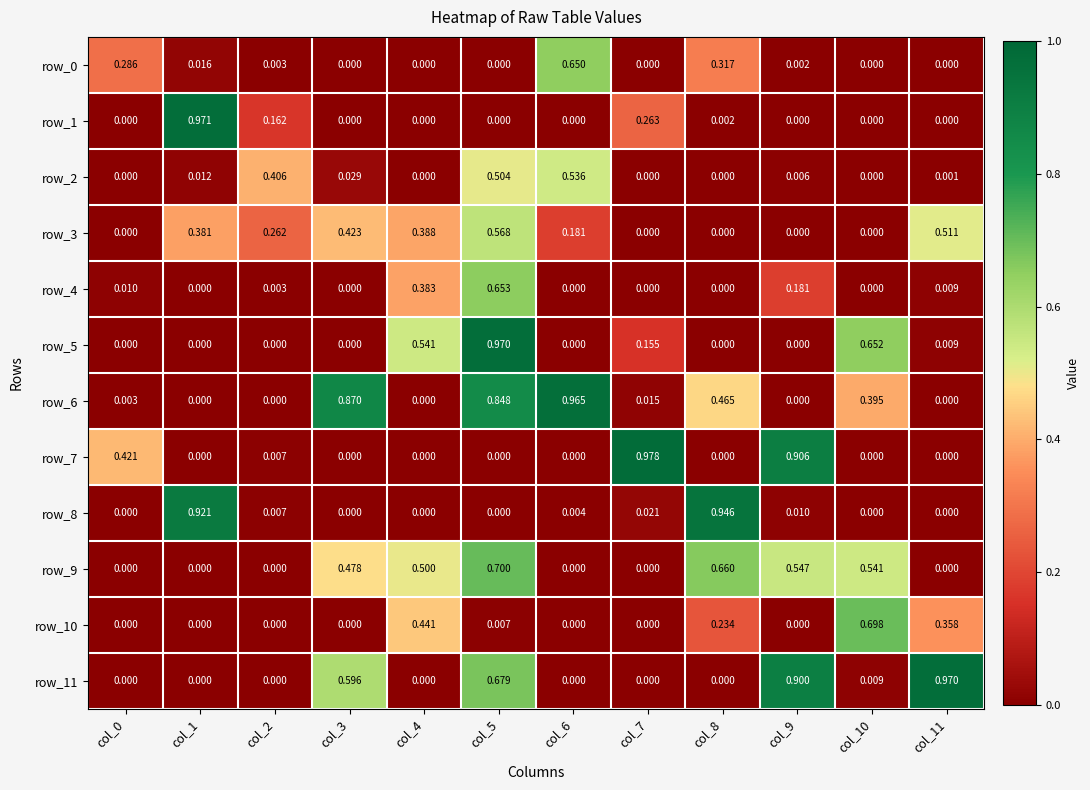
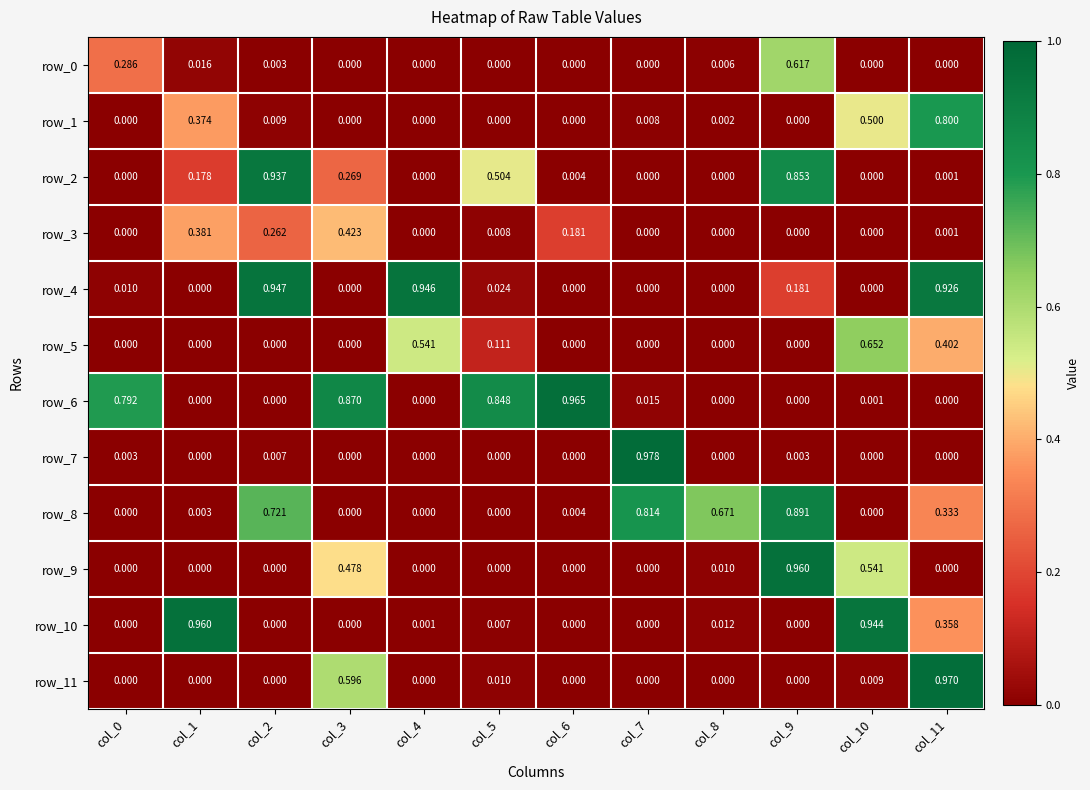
  {
    "row_0": {
      "col_0": 0.286,
      "col_1": 0.016,
      "col_2": 0.003,
      "col_3": 0.000,
      "col_4": 0.000,
      "col_5": 0.000,
-     "col_6": 0.650,
+     "col_6": 0.000,
      "col_7": 0.000,
-     "col_8": 0.317,
-     "col_9": 0.002,
+     "col_8": 0.006,
+     "col_9": 0.617,
      "col_10": 0.000,
      "col_11": 0.000
    },
    "row_1": {
      "col_0": 0.000,
-     "col_1": 0.971,
-     "col_2": 0.162,
+     "col_1": 0.374,
+     "col_2": 0.009,
      "col_3": 0.000,
      "col_4": 0.000,
      "col_5": 0.000,
      "col_6": 0.000,
-     "col_7": 0.263,
+     "col_7": 0.008,
      "col_8": 0.002,
      "col_9": 0.000,
-     "col_10": 0.000,
-     "col_11": 0.000
+     "col_10": 0.500,
+     "col_11": 0.800
    },
    "row_2": {
      "col_0": 0.000,
-     "col_1": 0.012,
-     "col_2": 0.406,
-     "col_3": 0.029,
+     "col_1": 0.178,
+     "col_2": 0.937,
+     "col_3": 0.269,
      "col_4": 0.000,
      "col_5": 0.504,
-     "col_6": 0.536,
+     "col_6": 0.004,
      "col_7": 0.000,
      "col_8": 0.000,
-     "col_9": 0.006,
+     "col_9": 0.853,
      "col_10": 0.000,
      "col_11": 0.001
    },
    "row_3": {
      "col_0": 0.000,
      "col_1": 0.381,
      "col_2": 0.262,
      "col_3": 0.423,
-     "col_4": 0.388,
-     "col_5": 0.568,
+     "col_4": 0.000,
+     "col_5": 0.008,
      "col_6": 0.181,
      "col_7": 0.000,
      "col_8": 0.000,
      "col_9": 0.000,
      "col_10": 0.000,
-     "col_11": 0.511
+     "col_11": 0.001
    },
    "row_4": {
      "col_0": 0.010,
      "col_1": 0.000,
-     "col_2": 0.003,
+     "col_2": 0.947,
      "col_3": 0.000,
-     "col_4": 0.383,
-     "col_5": 0.653,
+     "col_4": 0.946,
+     "col_5": 0.024,
      "col_6": 0.000,
      "col_7": 0.000,
      "col_8": 0.000,
      "col_9": 0.181,
      "col_10": 0.000,
-     "col_11": 0.009
+     "col_11": 0.926
    },
    "row_5": {
      "col_0": 0.000,
      "col_1": 0.000,
      "col_2": 0.000,
      "col_3": 0.000,
      "col_4": 0.541,
-     "col_5": 0.970,
+     "col_5": 0.111,
      "col_6": 0.000,
-     "col_7": 0.155,
+     "col_7": 0.000,
      "col_8": 0.000,
      "col_9": 0.000,
      "col_10": 0.652,
-     "col_11": 0.009
+     "col_11": 0.402
    },
    "row_6": {
-     "col_0": 0.003,
+     "col_0": 0.792,
      "col_1": 0.000,
      "col_2": 0.000,
      "col_3": 0.870,
      "col_4": 0.000,
      "col_5": 0.848,
      "col_6": 0.965,
      "col_7": 0.015,
-     "col_8": 0.465,
+     "col_8": 0.000,
      "col_9": 0.000,
-     "col_10": 0.395,
+     "col_10": 0.001,
      "col_11": 0.000
    },
    "row_7": {
-     "col_0": 0.421,
+     "col_0": 0.003,
      "col_1": 0.000,
      "col_2": 0.007,
      "col_3": 0.000,
      "col_4": 0.000,
      "col_5": 0.000,
      "col_6": 0.000,
      "col_7": 0.978,
      "col_8": 0.000,
-     "col_9": 0.906,
+     "col_9": 0.003,
      "col_10": 0.000,
      "col_11": 0.000
    },
    "row_8": {
      "col_0": 0.000,
-     "col_1": 0.921,
-     "col_2": 0.007,
+     "col_1": 0.003,
+     "col_2": 0.721,
      "col_3": 0.000,
      "col_4": 0.000,
      "col_5": 0.000,
      "col_6": 0.004,
-     "col_7": 0.021,
-     "col_8": 0.946,
-     "col_9": 0.010,
+     "col_7": 0.814,
+     "col_8": 0.671,
+     "col_9": 0.891,
      "col_10": 0.000,
-     "col_11": 0.000
+     "col_11": 0.333
    },
    "row_9": {
      "col_0": 0.000,
      "col_1": 0.000,
      "col_2": 0.000,
      "col_3": 0.478,
-     "col_4": 0.500,
-     "col_5": 0.700,
+     "col_4": 0.000,
+     "col_5": 0.000,
      "col_6": 0.000,
      "col_7": 0.000,
-     "col_8": 0.660,
-     "col_9": 0.547,
+     "col_8": 0.010,
+     "col_9": 0.960,
      "col_10": 0.541,
      "col_11": 0.000
    },
    "row_10": {
      "col_0": 0.000,
-     "col_1": 0.000,
+     "col_1": 0.960,
      "col_2": 0.000,
      "col_3": 0.000,
-     "col_4": 0.441,
+     "col_4": 0.001,
      "col_5": 0.007,
      "col_6": 0.000,
      "col_7": 0.000,
-     "col_8": 0.234,
+     "col_8": 0.012,
      "col_9": 0.000,
-     "col_10": 0.698,
+     "col_10": 0.944,
      "col_11": 0.358
    },
    "row_11": {
      "col_0": 0.000,
      "col_1": 0.000,
      "col_2": 0.000,
      "col_3": 0.596,
      "col_4": 0.000,
-     "col_5": 0.679,
+     "col_5": 0.010,
      "col_6": 0.000,
      "col_7": 0.000,
      "col_8": 0.000,
-     "col_9": 0.900,
+     "col_9": 0.000,
      "col_10": 0.009,
      "col_11": 0.970
    }
  }
